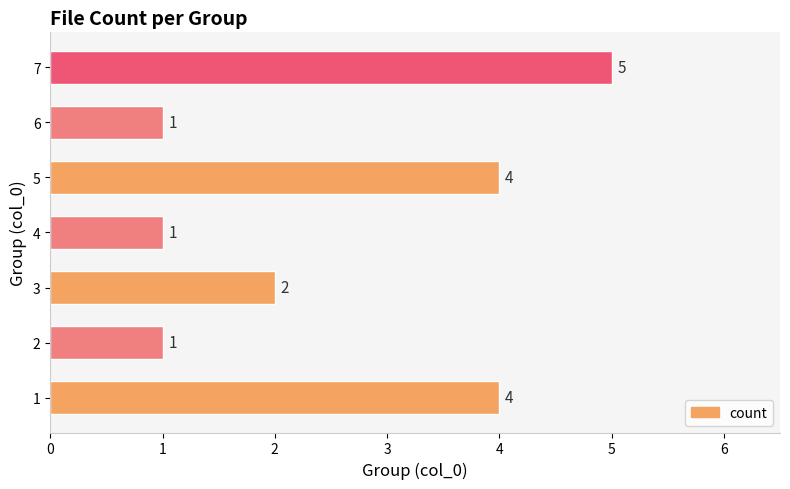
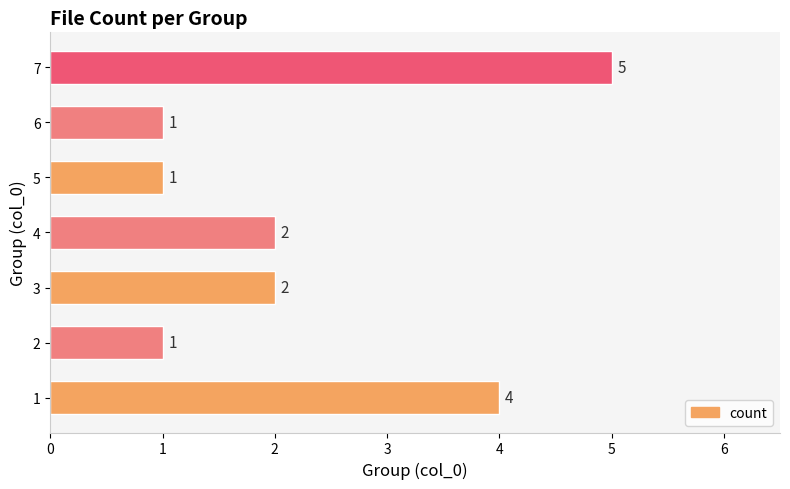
  {
    "7": 5,
    "6": 1,
-   "5": 4,
-   "4": 1,
+   "5": 1,
+   "4": 2,
    "3": 2,
    "2": 1,
    "1": 4
  }
